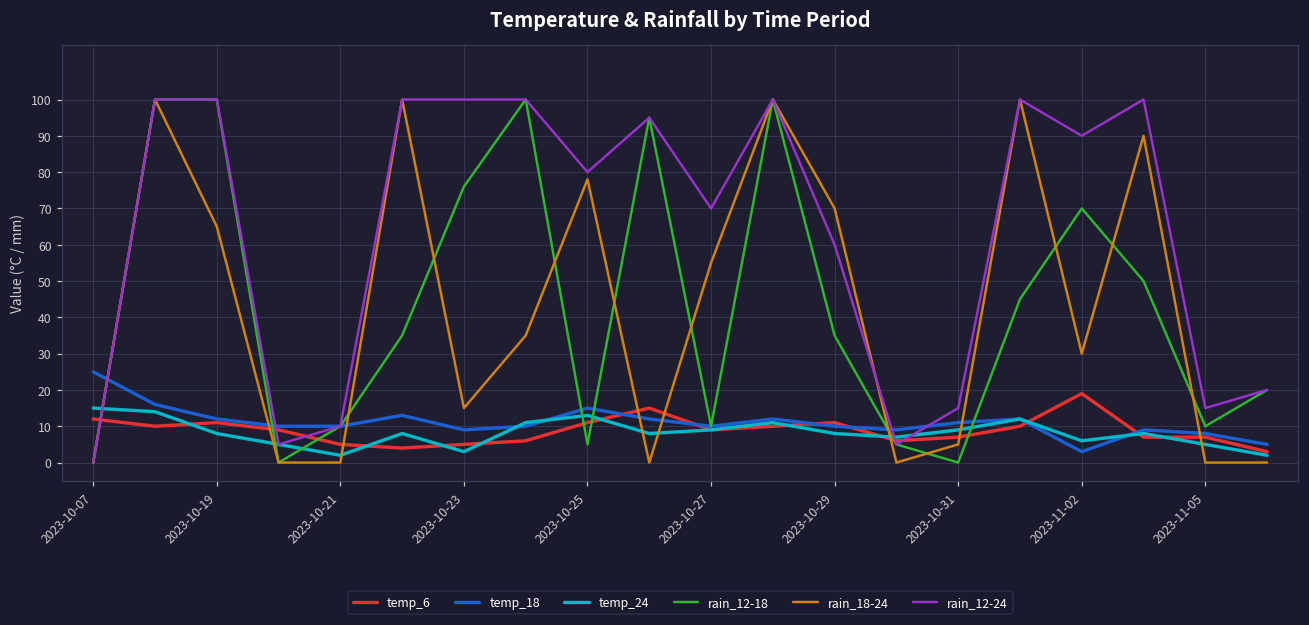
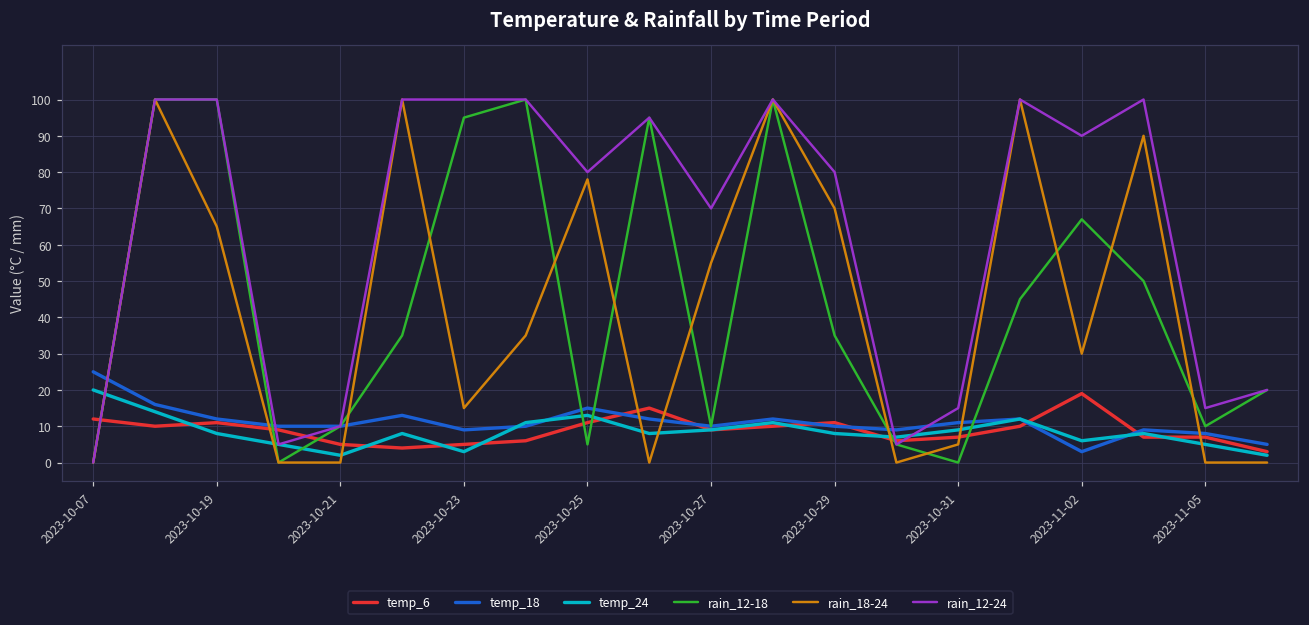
  {
    "temp_6": {
      "2023-10-07": 12,
      "2023-10-19": 11,
      "2023-10-21": 5,
      "2023-10-23": 5,
      "2023-10-25": 11,
      "2023-10-29": 11,
      "2023-10-31": 7,
      "2023-11-02": 19,
      "2023-11-05": 7
    },
    "temp_18": {
      "2023-10-07": 25,
      "2023-10-19": 12,
      "2023-10-23": 9,
      "2023-10-25": 15,
      "2023-10-29": 10,
      "2023-10-31": 11,
      "2023-11-02": 3,
      "2023-11-05": 8
    },
    "temp_24": {
-     "2023-10-07": 15,
+     "2023-10-07": 20,
      "2023-10-19": 8,
      "2023-10-21": 2,
      "2023-10-23": 3,
      "2023-10-25": 13,
      "2023-10-29": 8,
      "2023-10-31": 9,
      "2023-11-02": 6,
      "2023-11-05": 5
    },
    "rain_12-18": {
-     "2023-10-23": 76,
+     "2023-10-23": 95,
      "2023-10-25": 5,
      "2023-10-29": 35,
      "2023-10-31": 0,
-     "2023-11-02": 70,
+     "2023-11-02": 67,
      "2023-11-05": 10
    },
    "rain_18-24": {
      "2023-10-19": 65,
      "2023-10-21": 0,
      "2023-10-23": 15,
      "2023-10-25": 78,
      "2023-10-27": 55,
      "2023-10-29": 70,
      "2023-10-31": 5,
      "2023-11-02": 30,
      "2023-11-05": 0
    },
    "rain_12-24": {
      "2023-10-23": 100,
      "2023-10-25": 80,
      "2023-10-27": 70,
-     "2023-10-29": 60,
+     "2023-10-29": 80,
      "2023-10-31": 15,
      "2023-11-02": 90,
      "2023-11-05": 15
    }
  }
